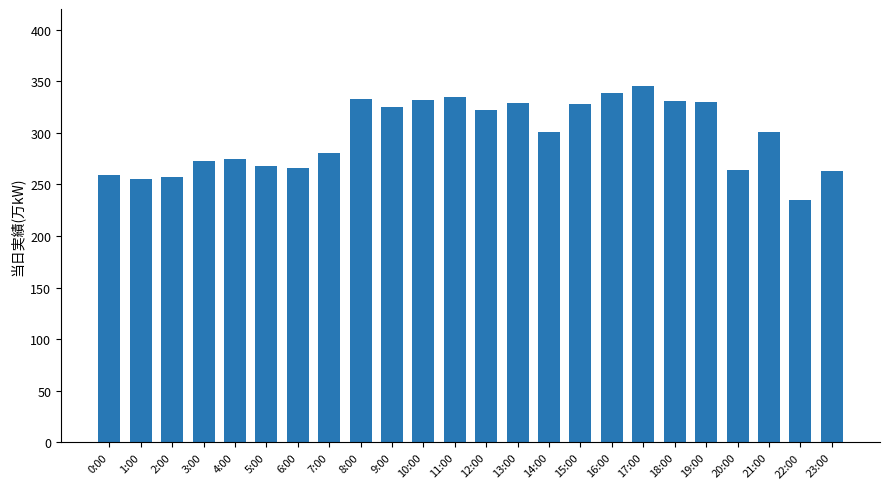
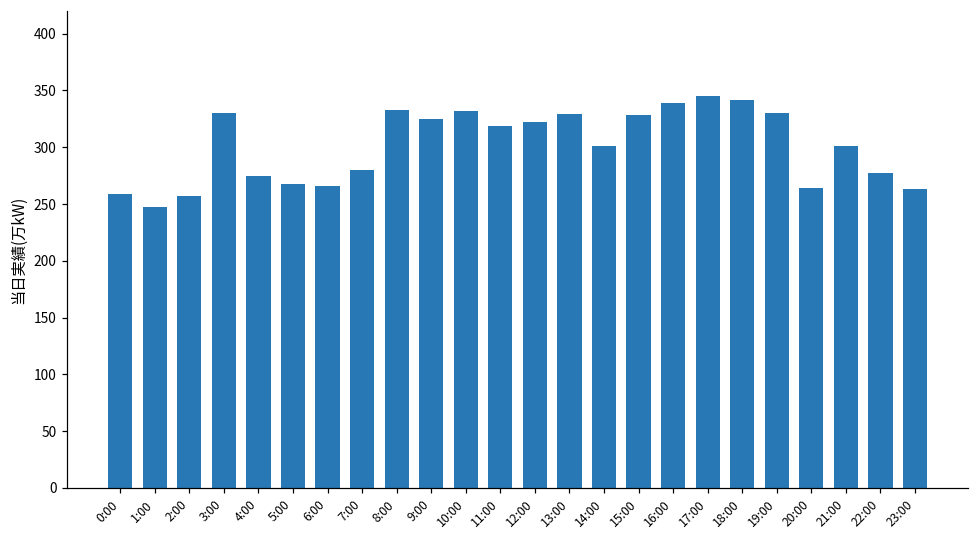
  {
    "0:00": 259,
-   "1:00": 255,
+   "1:00": 247,
    "2:00": 257,
-   "3:00": 273,
+   "3:00": 330,
    "4:00": 275,
    "5:00": 268,
    "6:00": 266,
    "7:00": 280,
    "8:00": 333,
    "9:00": 325,
    "10:00": 332,
-   "11:00": 335,
+   "11:00": 319,
    "12:00": 322,
    "13:00": 329,
    "14:00": 301,
    "15:00": 328,
    "16:00": 339,
    "17:00": 345,
-   "18:00": 331,
+   "18:00": 342,
    "19:00": 330,
    "20:00": 264,
    "21:00": 301,
-   "22:00": 235,
+   "22:00": 277,
    "23:00": 263
  }
